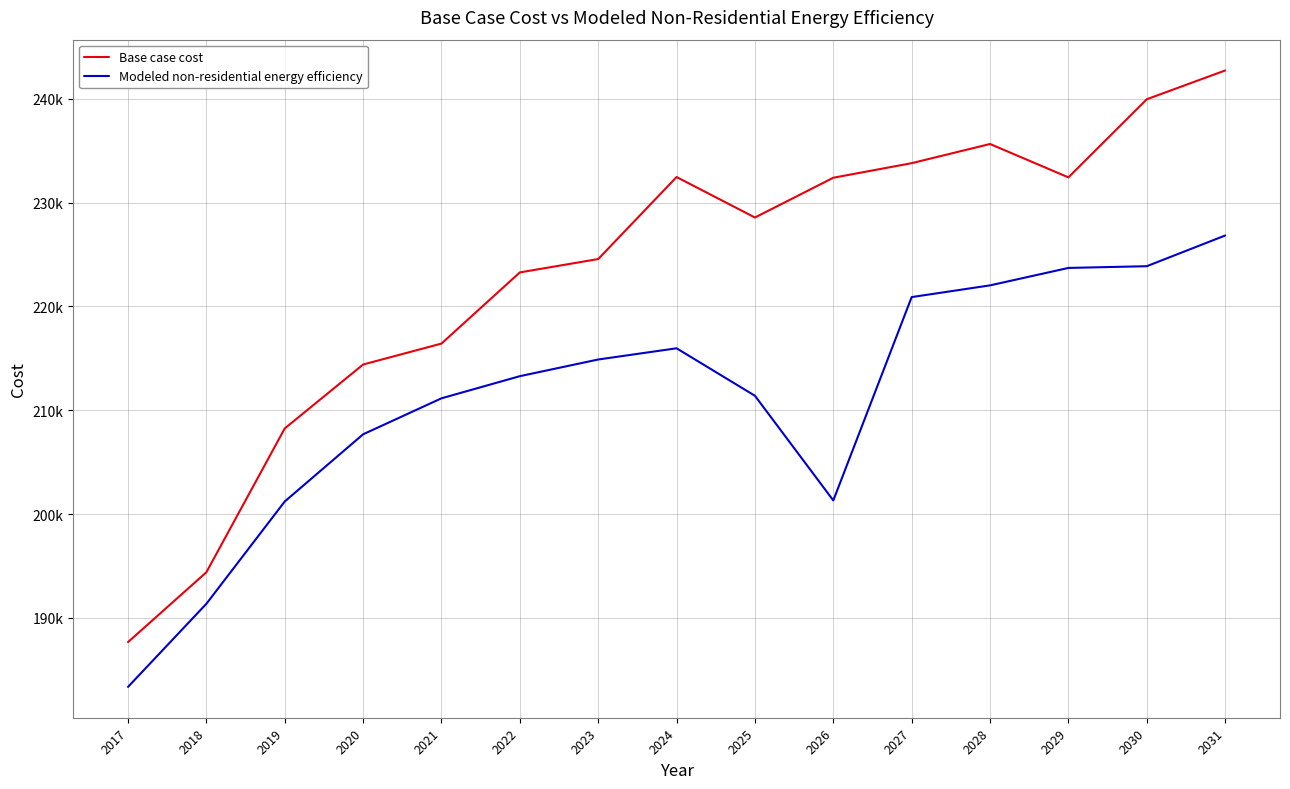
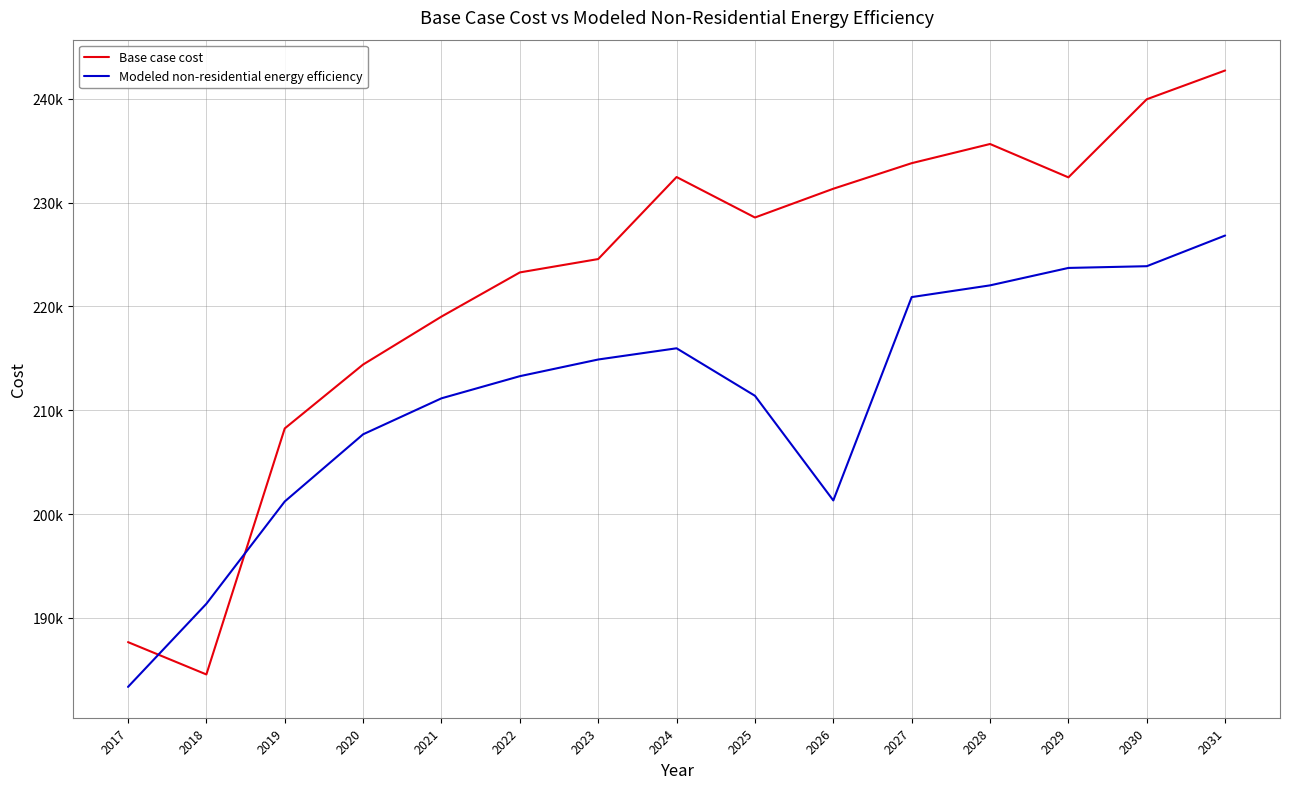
  {
    "Base case cost": {
      "2017": 187700,
-     "2018": 194400,
+     "2018": 184500,
      "2019": 208200,
      "2020": 214400,
-     "2021": 216400,
+     "2021": 219000,
      "2022": 223300,
      "2023": 224600,
      "2024": 232500,
      "2025": 228600,
-     "2026": 232400,
+     "2026": 231300,
      "2027": 233800,
      "2028": 235600,
      "2029": 232400,
      "2030": 240000,
      "2031": 242700
    },
    "Modeled non-residential energy efficiency": {
      "2017": 183300,
      "2018": 191400,
      "2019": 201200,
      "2020": 207700,
      "2021": 211100,
      "2022": 213300,
      "2023": 214900,
      "2024": 216000,
      "2025": 211400,
      "2026": 201300,
      "2027": 220900,
      "2028": 222000,
      "2029": 223700,
      "2030": 223900,
      "2031": 226800
    }
  }
